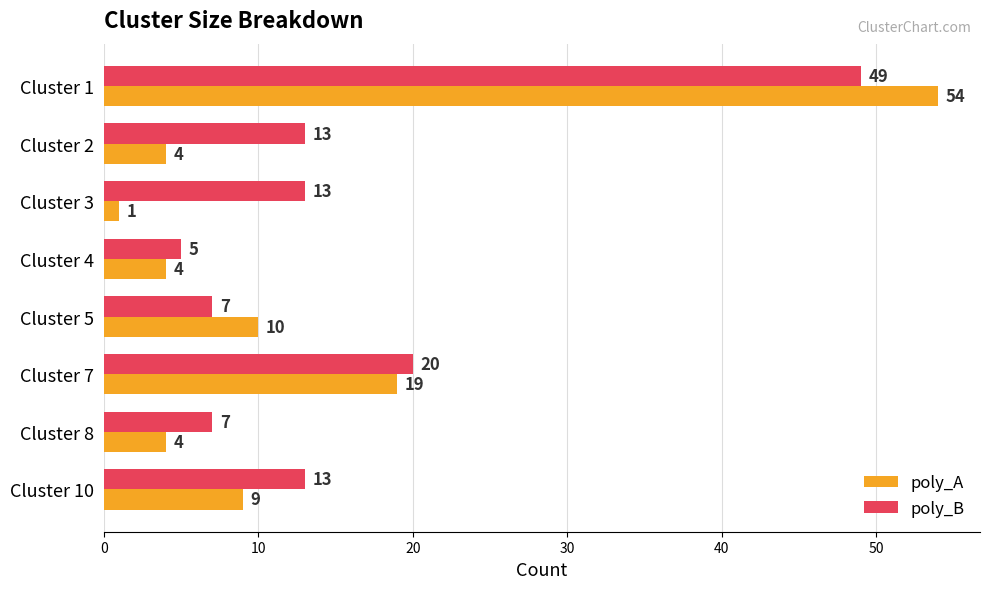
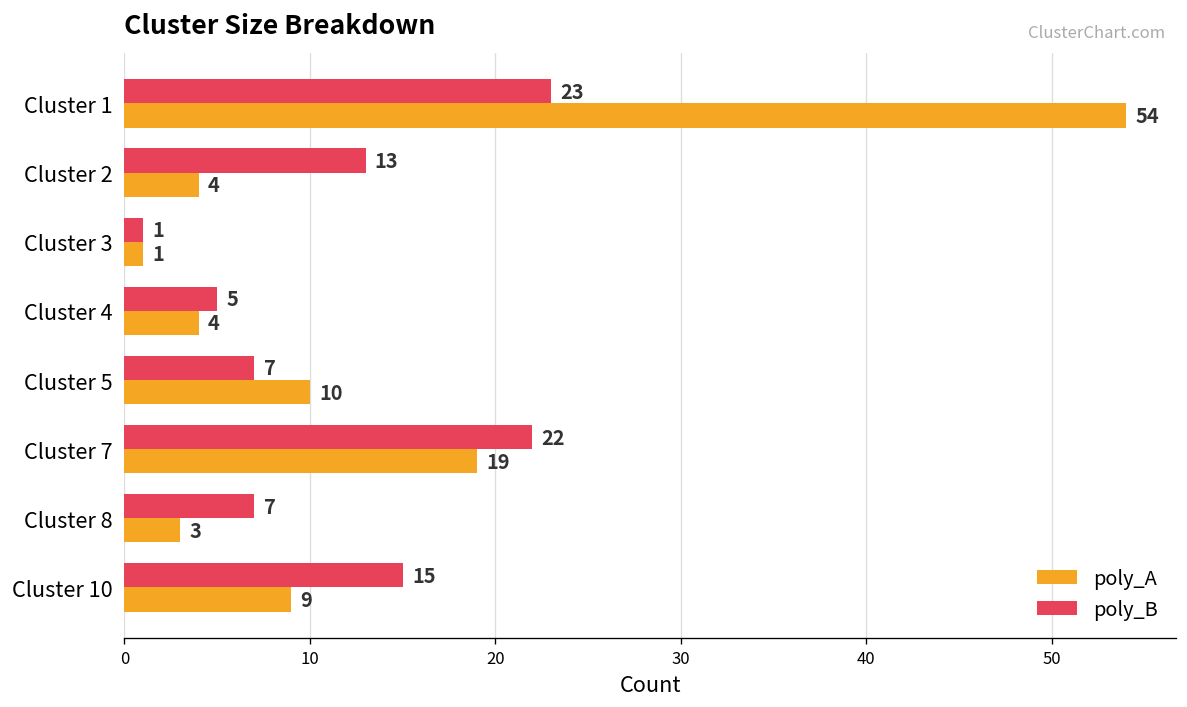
  {
    "poly_A": {
      "Cluster 1": 54,
      "Cluster 2": 4,
      "Cluster 3": 1,
      "Cluster 4": 4,
      "Cluster 5": 10,
      "Cluster 7": 19,
-     "Cluster 8": 4,
+     "Cluster 8": 3,
      "Cluster 10": 9
    },
    "poly_B": {
-     "Cluster 1": 49,
+     "Cluster 1": 23,
      "Cluster 2": 13,
-     "Cluster 3": 13,
+     "Cluster 3": 1,
      "Cluster 4": 5,
      "Cluster 5": 7,
-     "Cluster 7": 20,
+     "Cluster 7": 22,
      "Cluster 8": 7,
-     "Cluster 10": 13
+     "Cluster 10": 15
    }
  }
